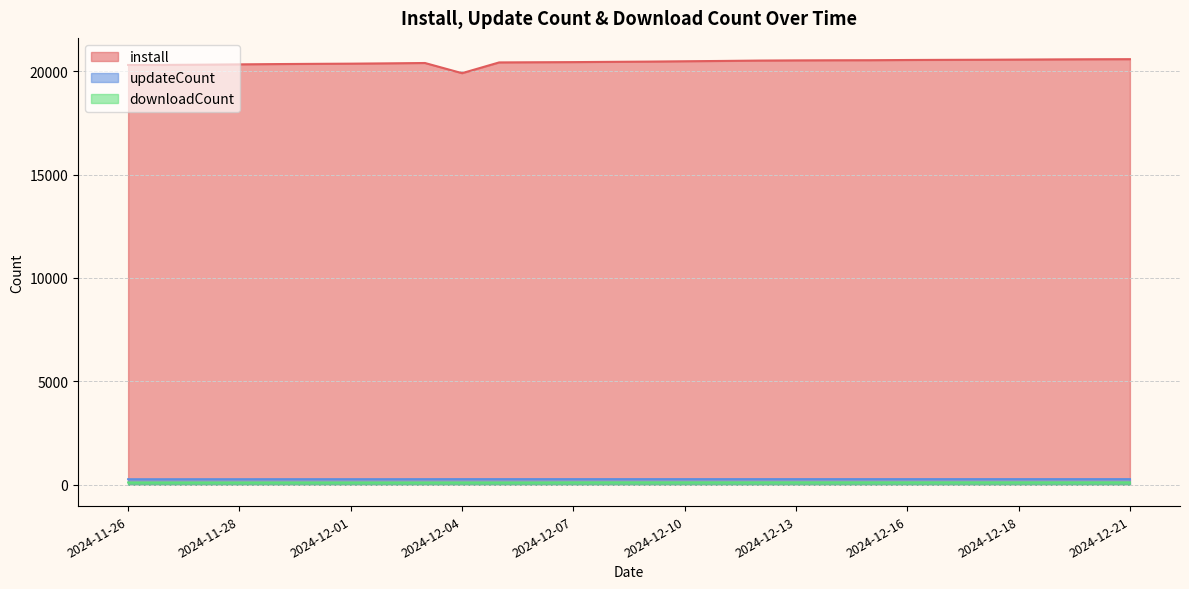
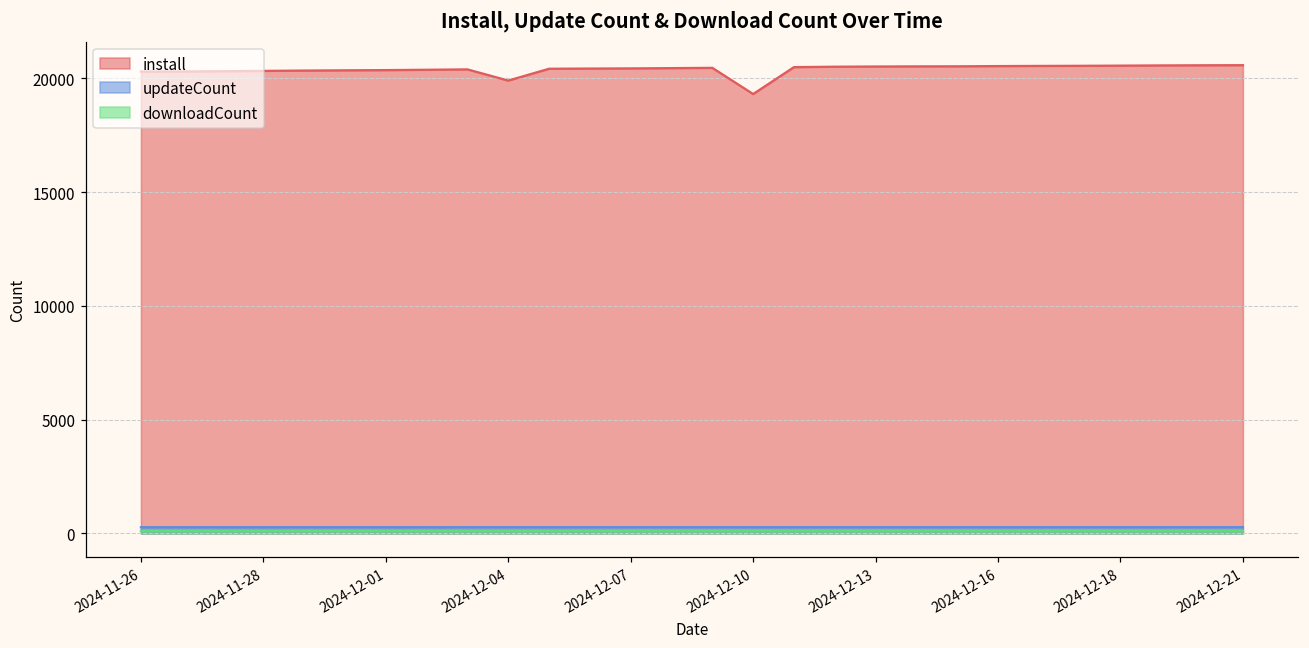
  {
    "install": {
      "2024-12-01": 20400,
      "2024-12-04": 19900,
      "2024-12-07": 20400,
-     "2024-12-10": 20500,
+     "2024-12-10": 19300,
      "2024-12-13": 20500,
      "2024-12-16": 20500,
      "2024-12-18": 20600,
      "2024-12-21": 20600
    },
    "updateCount": {
      "2024-11-28": 300,
      "2024-12-01": 300,
      "2024-12-04": 300,
      "2024-12-07": 300,
      "2024-12-10": 300,
      "2024-12-13": 300,
      "2024-12-16": 300,
      "2024-12-18": 300,
      "2024-12-21": 300
    },
    "downloadCount": {
      "2024-11-28": 100,
      "2024-12-01": 100,
      "2024-12-04": 100,
      "2024-12-07": 100,
      "2024-12-10": 100,
      "2024-12-13": 100,
      "2024-12-16": 100,
      "2024-12-18": 100,
      "2024-12-21": 100
    }
  }
